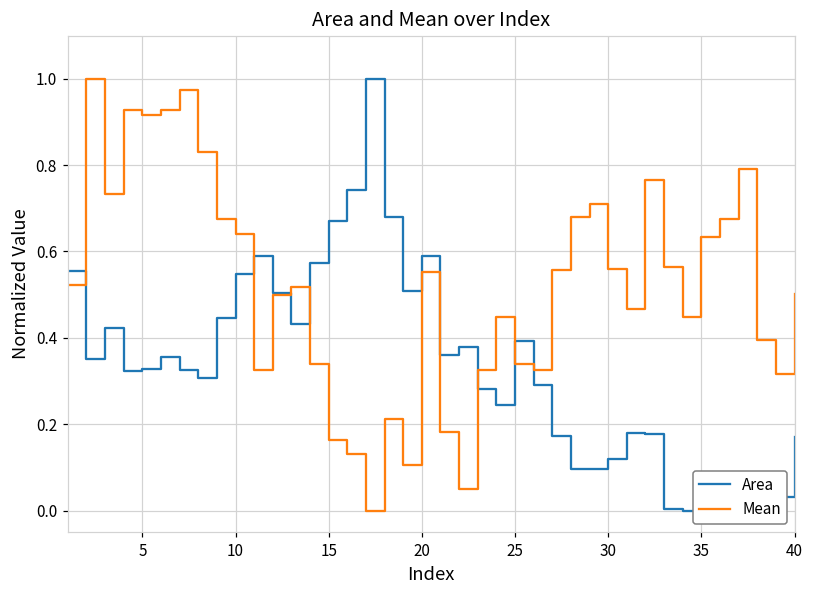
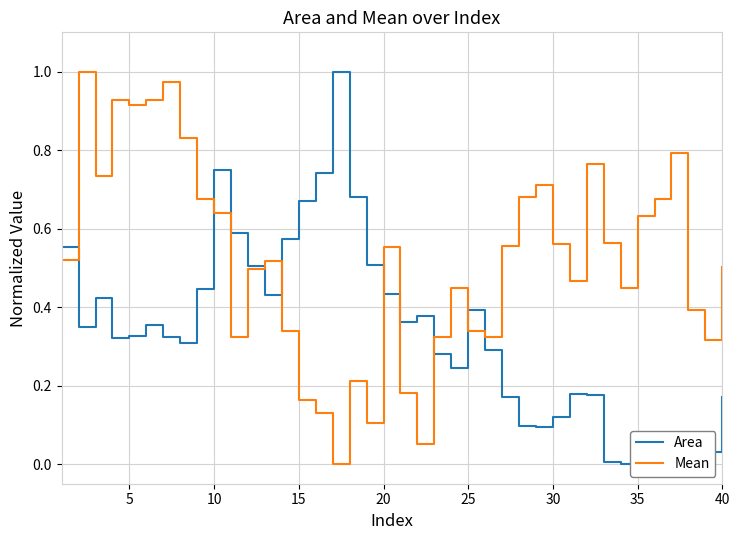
  {
    "Area": {
      "5": 0.33,
-     "10": 0.55,
+     "10": 0.75,
      "15": 0.67,
-     "20": 0.59,
+     "20": 0.43,
      "25": 0.39,
      "30": 0.12,
      "40": 0.17
    },
    "Mean": {
      "5": 0.92,
      "10": 0.64,
      "15": 0.16,
      "20": 0.55,
      "25": 0.34,
      "30": 0.56,
      "35": 0.63,
      "40": 0.50
    }
  }
